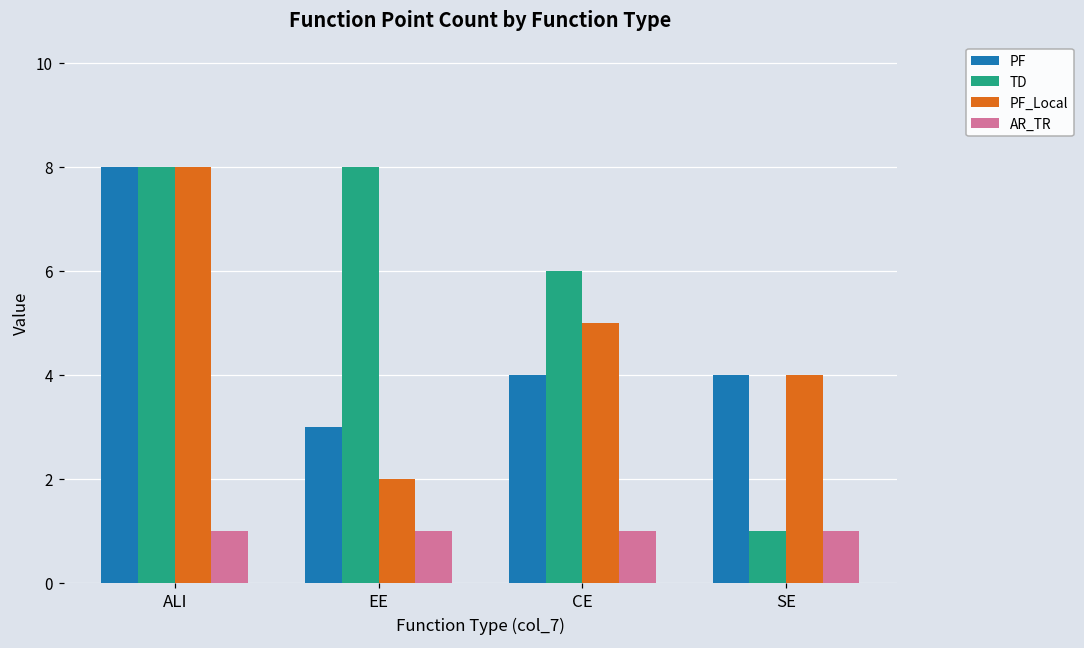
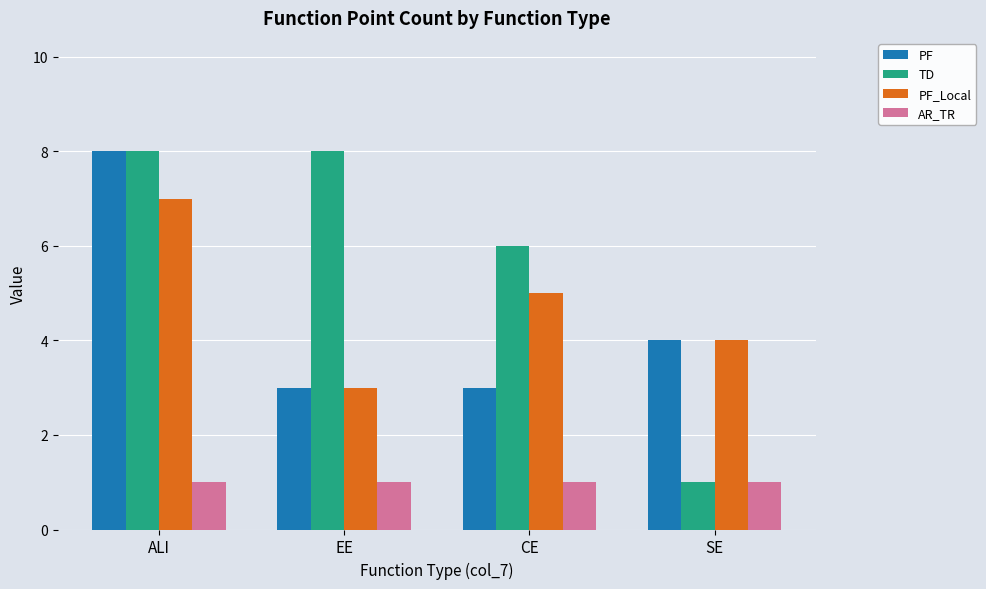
  {
    "PF": {
      "ALI": 8,
      "EE": 3,
-     "CE": 4,
+     "CE": 3,
      "SE": 4
    },
    "TD": {
      "ALI": 8,
      "EE": 8,
      "CE": 6,
      "SE": 1
    },
    "PF_Local": {
-     "ALI": 8,
-     "EE": 2,
+     "ALI": 7,
+     "EE": 3,
      "CE": 5,
      "SE": 4
    },
    "AR_TR": {
      "ALI": 1,
      "EE": 1,
      "CE": 1,
      "SE": 1
    }
  }
